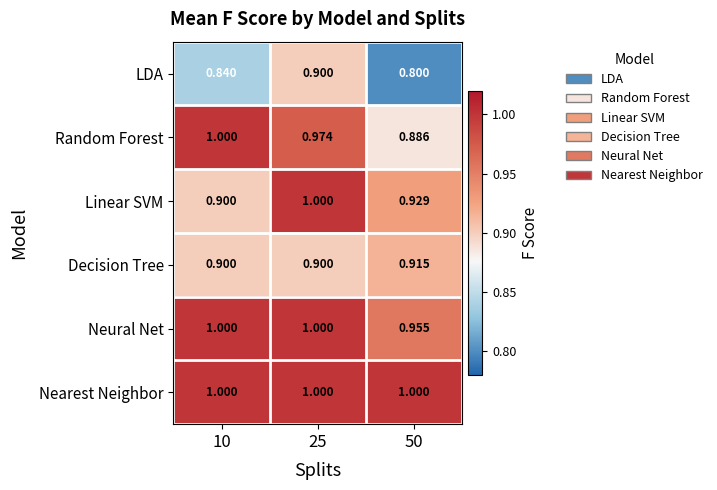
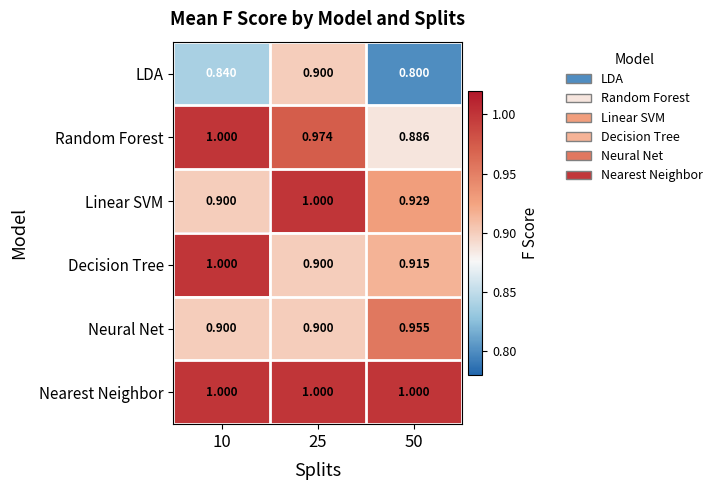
  {
    "LDA": {
      "10": 0.840,
      "25": 0.900,
      "50": 0.800
    },
    "Random Forest": {
      "10": 1.000,
      "25": 0.974,
      "50": 0.886
    },
    "Linear SVM": {
      "10": 0.900,
      "25": 1.000,
      "50": 0.929
    },
    "Decision Tree": {
-     "10": 0.900,
+     "10": 1.000,
      "25": 0.900,
      "50": 0.915
    },
    "Neural Net": {
-     "10": 1.000,
-     "25": 1.000,
+     "10": 0.900,
+     "25": 0.900,
      "50": 0.955
    },
    "Nearest Neighbor": {
      "10": 1.000,
      "25": 1.000,
      "50": 1.000
    }
  }
